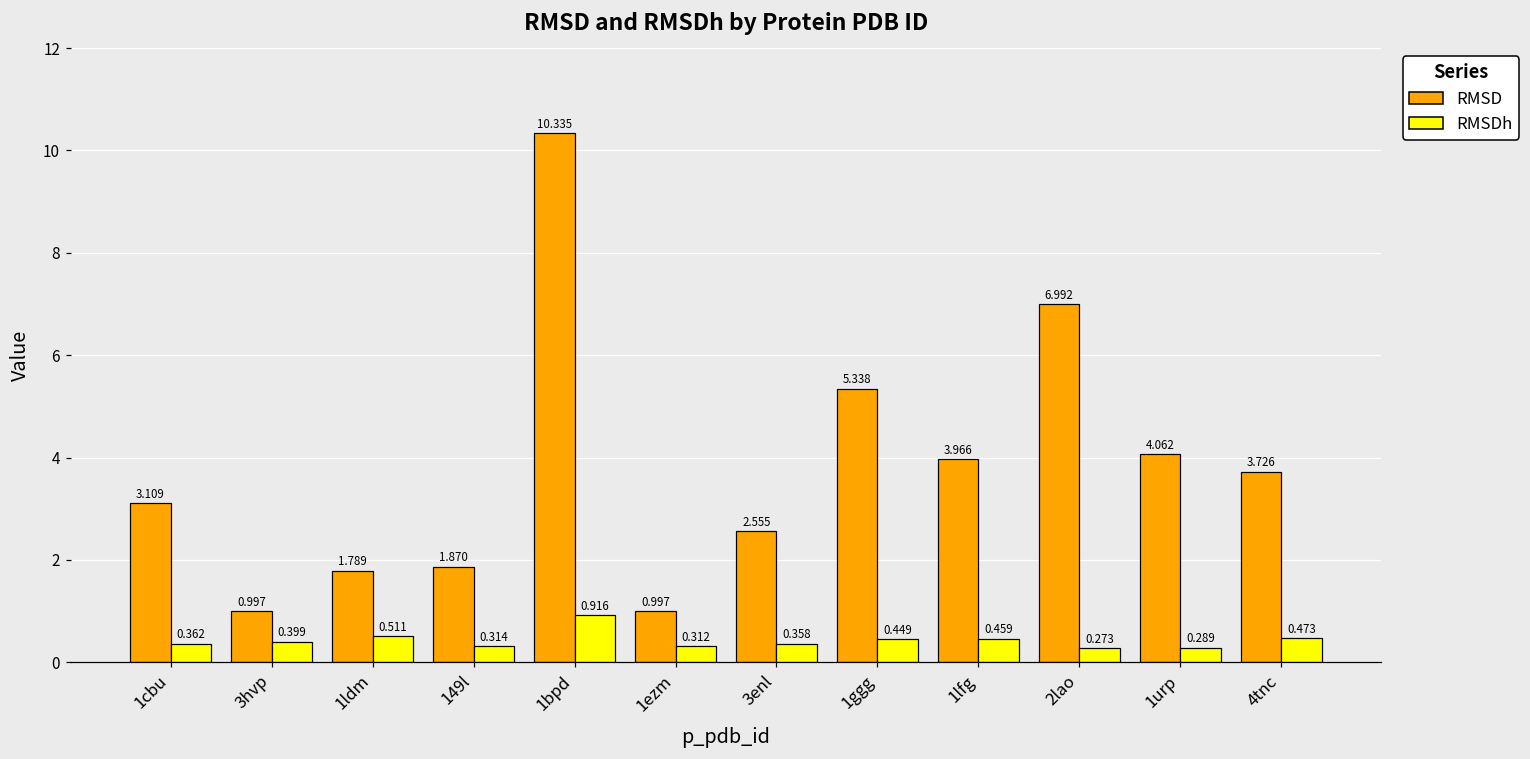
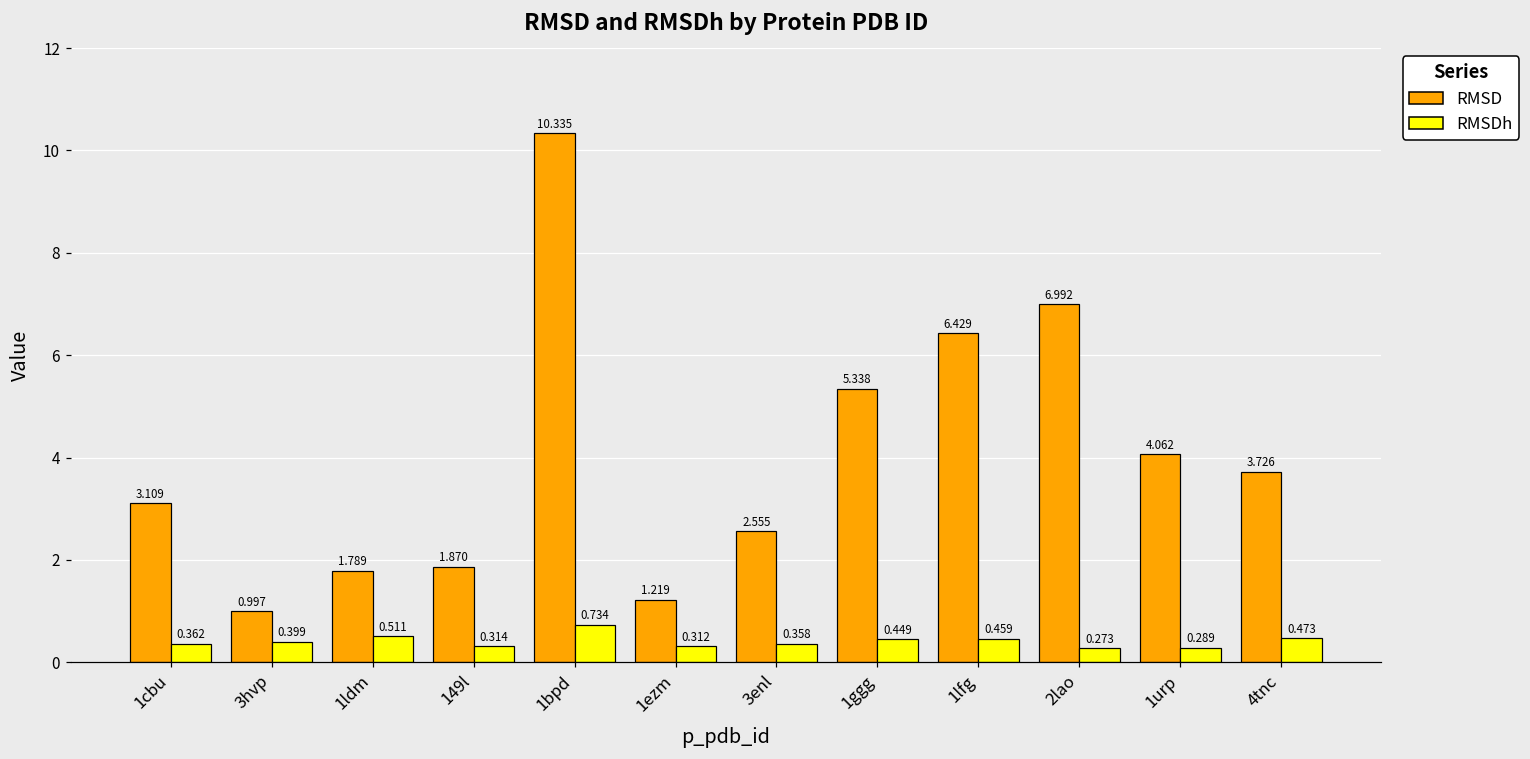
  {
    "RMSD": {
      "1cbu": 3.109,
      "3hvp": 0.997,
      "1ldm": 1.789,
      "149l": 1.870,
      "1bpd": 10.335,
-     "1ezm": 0.997,
+     "1ezm": 1.219,
      "3enl": 2.555,
      "1ggg": 5.338,
-     "1lfg": 3.966,
+     "1lfg": 6.429,
      "2lao": 6.992,
      "1urp": 4.062,
      "4tnc": 3.726
    },
    "RMSDh": {
      "1cbu": 0.362,
      "3hvp": 0.399,
      "1ldm": 0.511,
      "149l": 0.314,
-     "1bpd": 0.916,
+     "1bpd": 0.734,
      "1ezm": 0.312,
      "3enl": 0.358,
      "1ggg": 0.449,
      "1lfg": 0.459,
      "2lao": 0.273,
      "1urp": 0.289,
      "4tnc": 0.473
    }
  }
